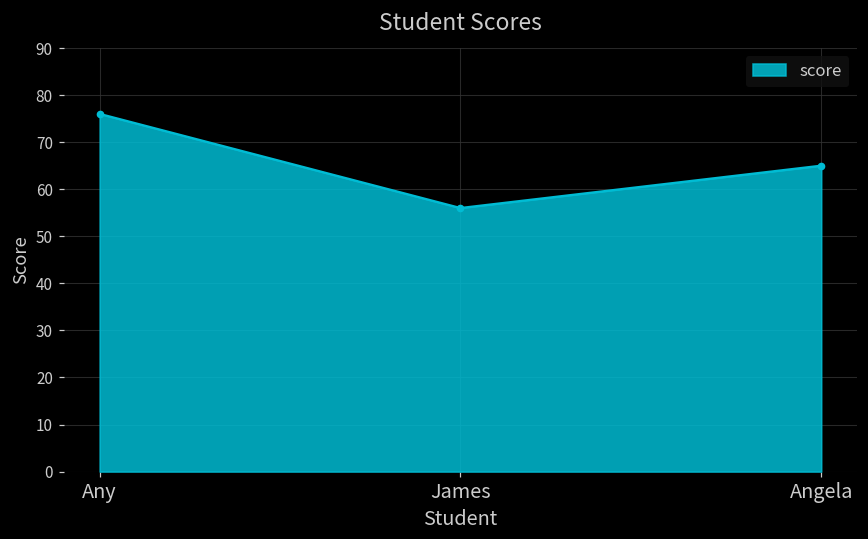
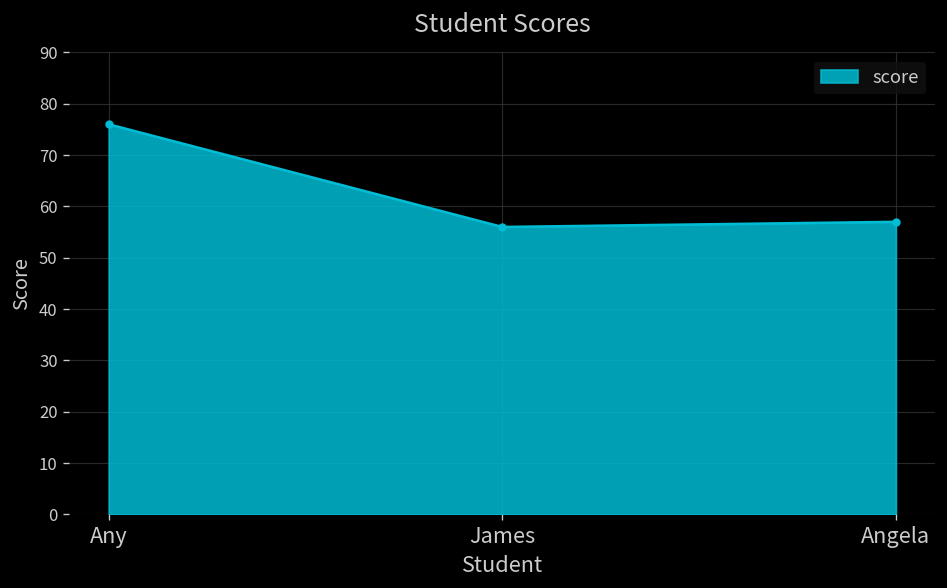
  {
    "Any": 76,
    "James": 56,
-   "Angela": 65
+   "Angela": 57
  }
